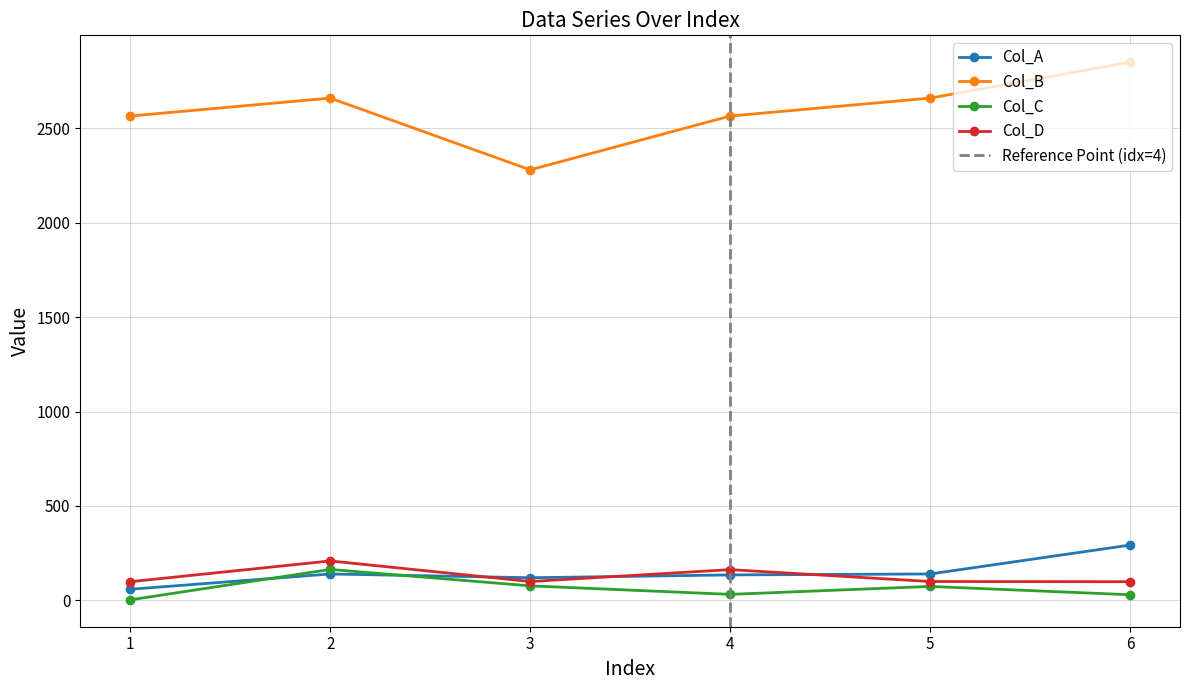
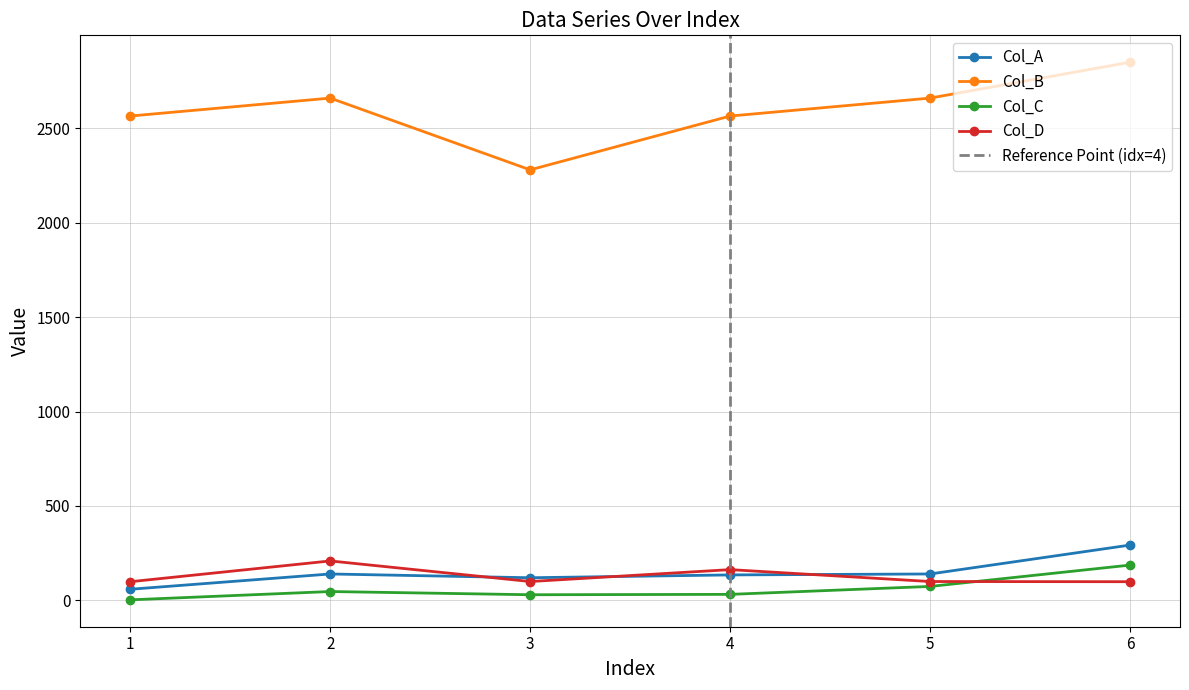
  {
    "Col_A": {
      "1": 60,
      "2": 140,
      "3": 120,
      "4": 140,
      "5": 140,
      "6": 290
    },
    "Col_B": {
      "1": 2570,
      "2": 2660,
      "3": 2280,
      "4": 2570,
      "5": 2660
    },
    "Col_C": {
      "1": 0,
-     "2": 160,
-     "3": 80,
+     "2": 50,
+     "3": 30,
      "4": 30,
      "5": 70,
-     "6": 30
+     "6": 190
    },
    "Col_D": {
      "1": 100,
      "2": 210,
      "3": 100,
      "4": 160,
      "5": 100,
      "6": 100
    }
  }
